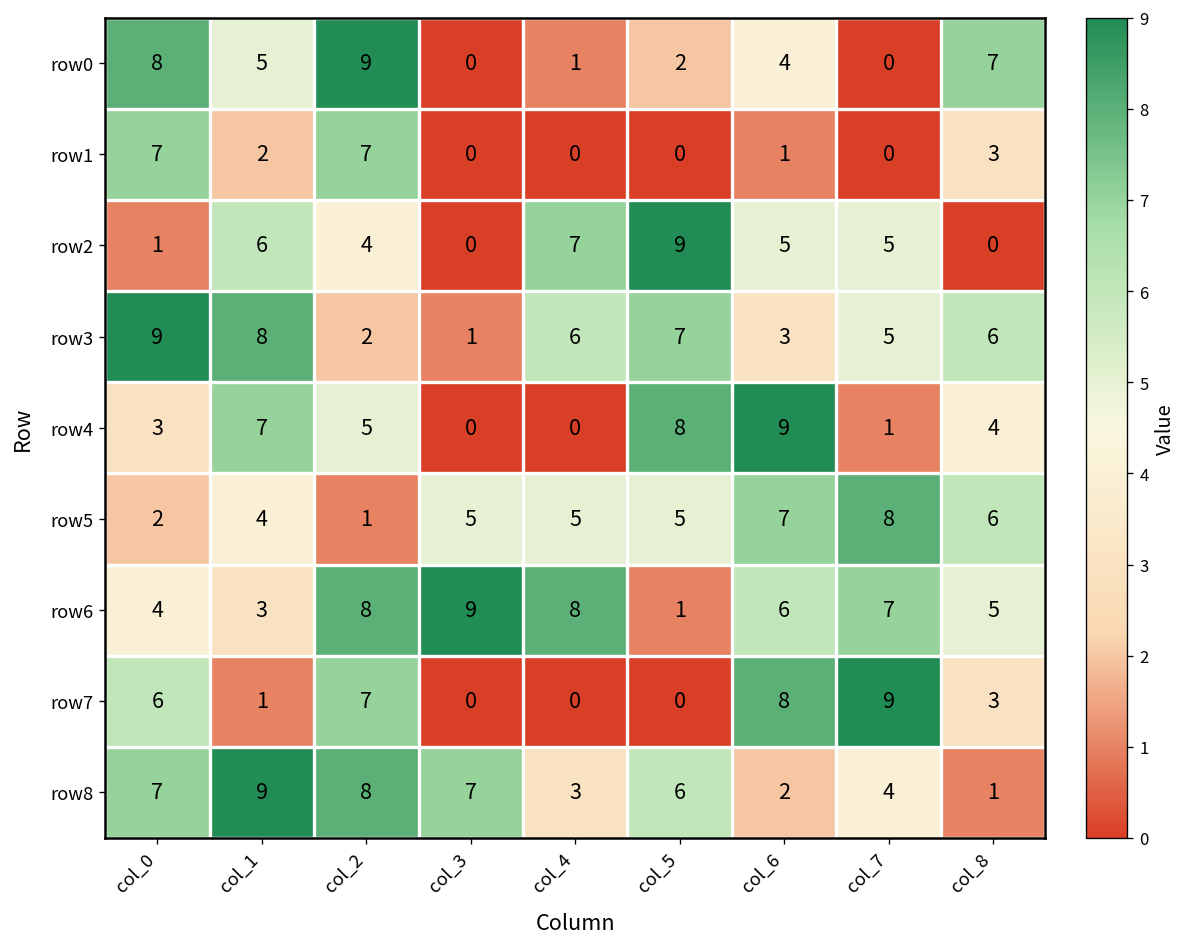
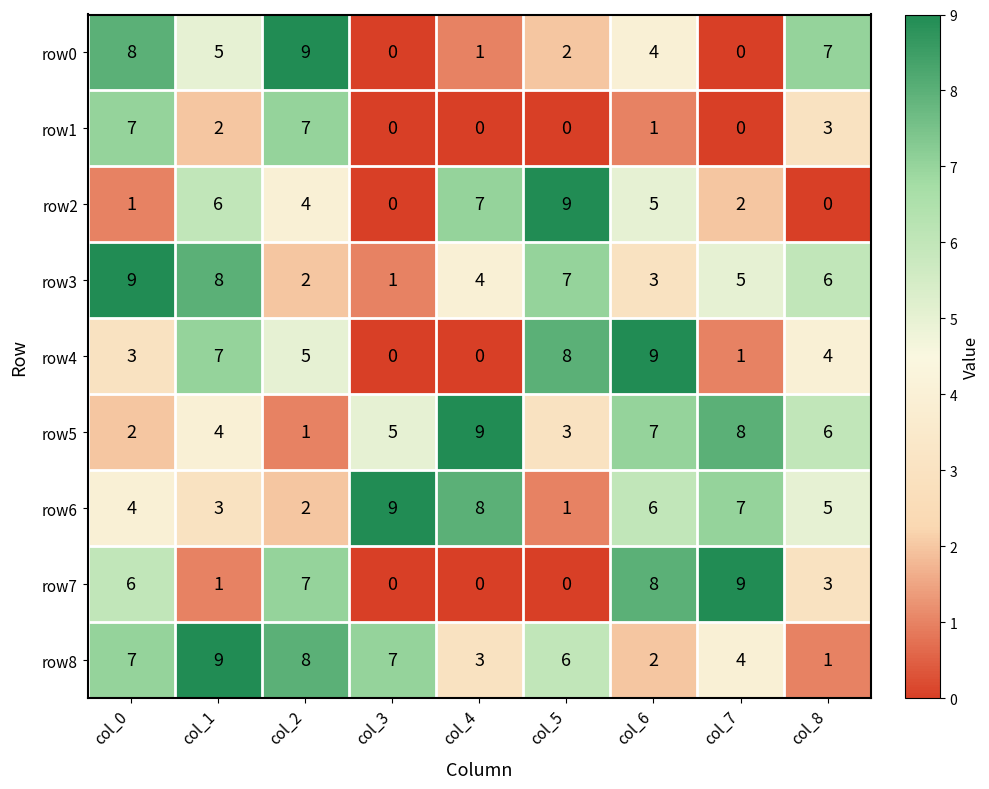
  {
    "row0": {
      "col_0": 8,
      "col_1": 5,
      "col_2": 9,
      "col_3": 0,
      "col_4": 1,
      "col_5": 2,
      "col_6": 4,
      "col_7": 0,
      "col_8": 7
    },
    "row1": {
      "col_0": 7,
      "col_1": 2,
      "col_2": 7,
      "col_3": 0,
      "col_4": 0,
      "col_5": 0,
      "col_6": 1,
      "col_7": 0,
      "col_8": 3
    },
    "row2": {
      "col_0": 1,
      "col_1": 6,
      "col_2": 4,
      "col_3": 0,
      "col_4": 7,
      "col_5": 9,
      "col_6": 5,
-     "col_7": 5,
+     "col_7": 2,
      "col_8": 0
    },
    "row3": {
      "col_0": 9,
      "col_1": 8,
      "col_2": 2,
      "col_3": 1,
-     "col_4": 6,
+     "col_4": 4,
      "col_5": 7,
      "col_6": 3,
      "col_7": 5,
      "col_8": 6
    },
    "row4": {
      "col_0": 3,
      "col_1": 7,
      "col_2": 5,
      "col_3": 0,
      "col_4": 0,
      "col_5": 8,
      "col_6": 9,
      "col_7": 1,
      "col_8": 4
    },
    "row5": {
      "col_0": 2,
      "col_1": 4,
      "col_2": 1,
      "col_3": 5,
-     "col_4": 5,
-     "col_5": 5,
+     "col_4": 9,
+     "col_5": 3,
      "col_6": 7,
      "col_7": 8,
      "col_8": 6
    },
    "row6": {
      "col_0": 4,
      "col_1": 3,
-     "col_2": 8,
+     "col_2": 2,
      "col_3": 9,
      "col_4": 8,
      "col_5": 1,
      "col_6": 6,
      "col_7": 7,
      "col_8": 5
    },
    "row7": {
      "col_0": 6,
      "col_1": 1,
      "col_2": 7,
      "col_3": 0,
      "col_4": 0,
      "col_5": 0,
      "col_6": 8,
      "col_7": 9,
      "col_8": 3
    },
    "row8": {
      "col_0": 7,
      "col_1": 9,
      "col_2": 8,
      "col_3": 7,
      "col_4": 3,
      "col_5": 6,
      "col_6": 2,
      "col_7": 4,
      "col_8": 1
    }
  }
